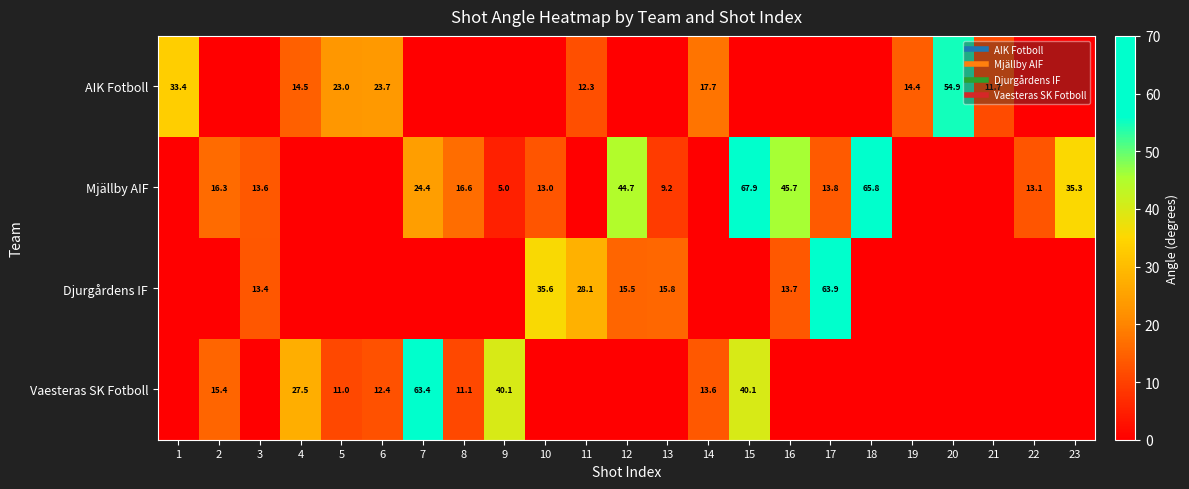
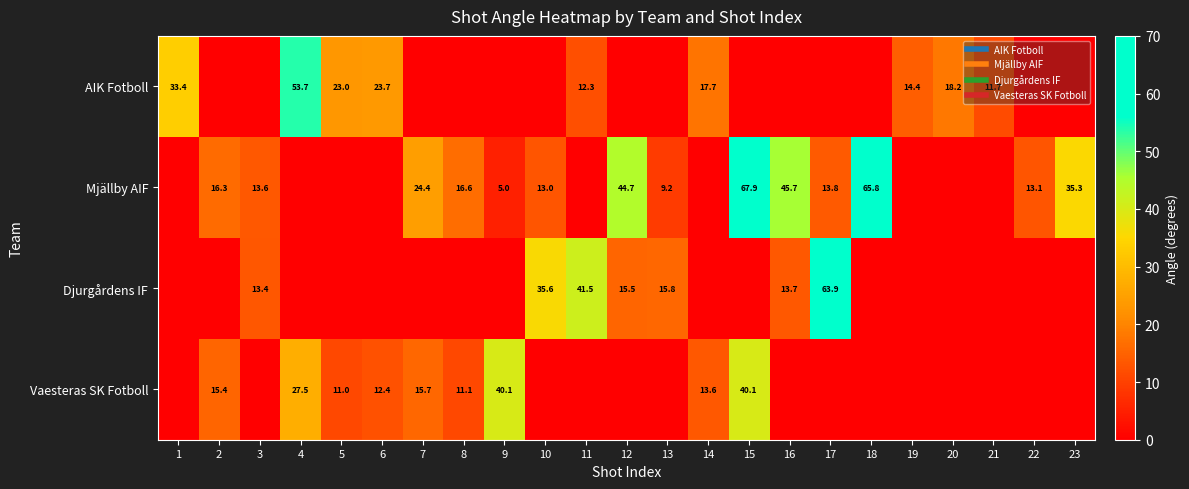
  {
    "AIK Fotboll": {
      "1": 33.4,
-     "4": 14.5,
+     "4": 53.7,
      "5": 23.0,
      "6": 23.7,
      "11": 12.3,
      "14": 17.7,
      "19": 14.4,
-     "20": 54.9
+     "20": 18.2
    },
    "Mjällby AIF": {
      "2": 16.3,
      "3": 13.6,
      "7": 24.4,
      "8": 16.6,
      "9": 5.0,
      "10": 13.0,
      "12": 44.7,
      "13": 9.2,
      "15": 67.9,
      "16": 45.7,
      "17": 13.8,
      "18": 65.8,
      "22": 13.1,
      "23": 35.3
    },
    "Djurgårdens IF": {
      "3": 13.4,
      "10": 35.6,
-     "11": 28.1,
+     "11": 41.5,
      "12": 15.5,
      "13": 15.8,
      "16": 13.7,
      "17": 63.9
    },
    "Vaesteras SK Fotboll": {
      "2": 15.4,
      "4": 27.5,
      "5": 11.0,
      "6": 12.4,
-     "7": 63.4,
+     "7": 15.7,
      "8": 11.1,
      "9": 40.1,
      "14": 13.6,
      "15": 40.1
    }
  }
